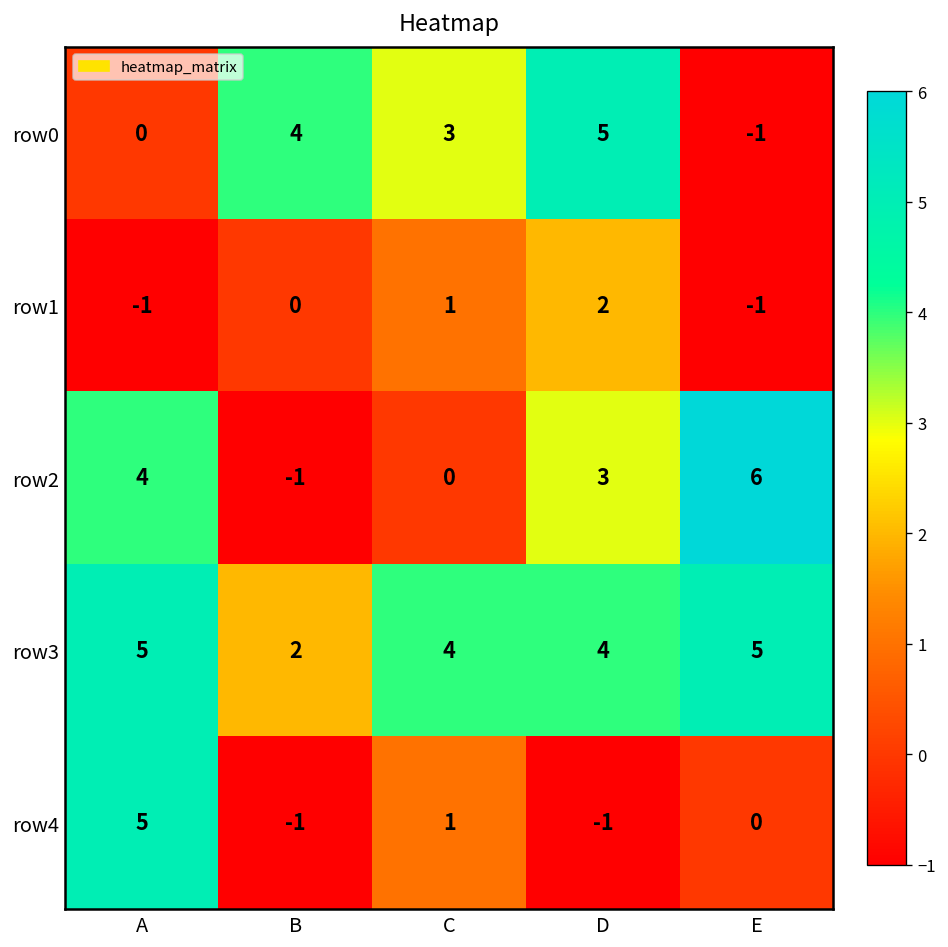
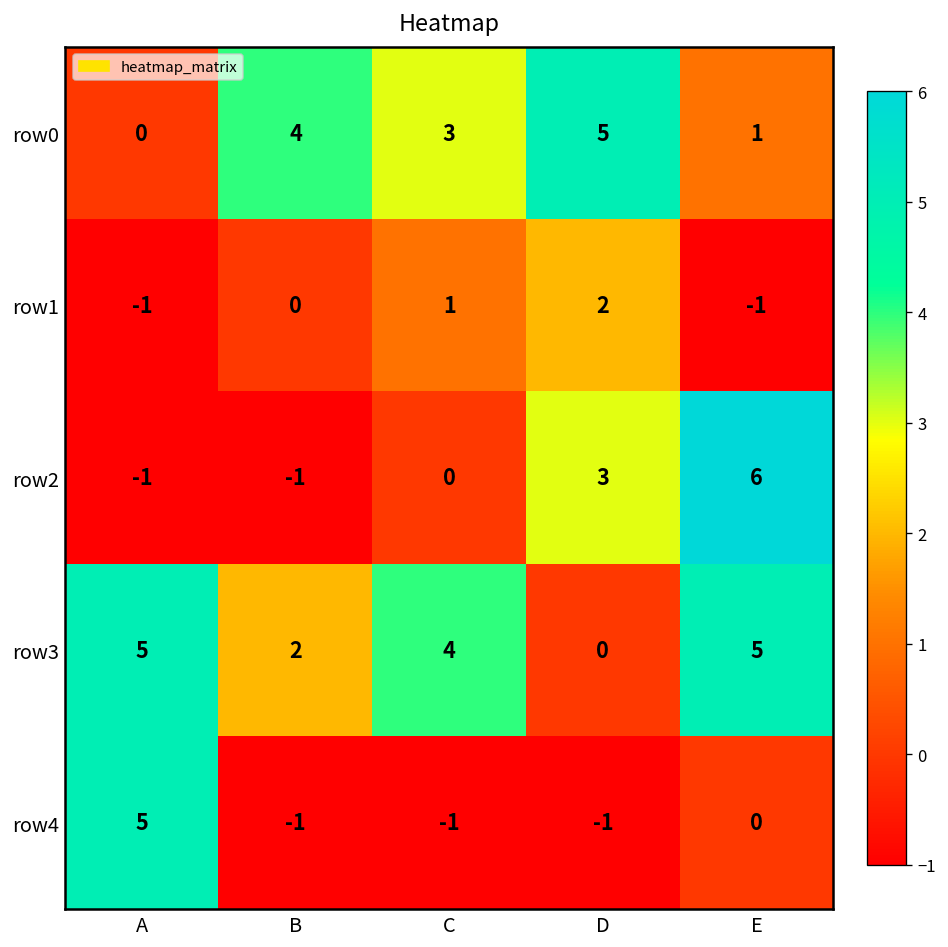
  {
    "row0": {
      "A": 0,
      "B": 4,
      "C": 3,
      "D": 5,
-     "E": -1
+     "E": 1
    },
    "row1": {
      "A": -1,
      "B": 0,
      "C": 1,
      "D": 2,
      "E": -1
    },
    "row2": {
-     "A": 4,
+     "A": -1,
      "B": -1,
      "C": 0,
      "D": 3,
      "E": 6
    },
    "row3": {
      "A": 5,
      "B": 2,
      "C": 4,
-     "D": 4,
+     "D": 0,
      "E": 5
    },
    "row4": {
      "A": 5,
      "B": -1,
-     "C": 1,
+     "C": -1,
      "D": -1,
      "E": 0
    }
  }
